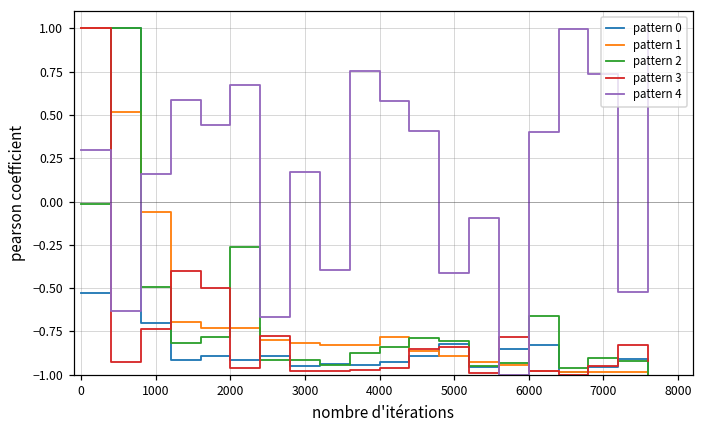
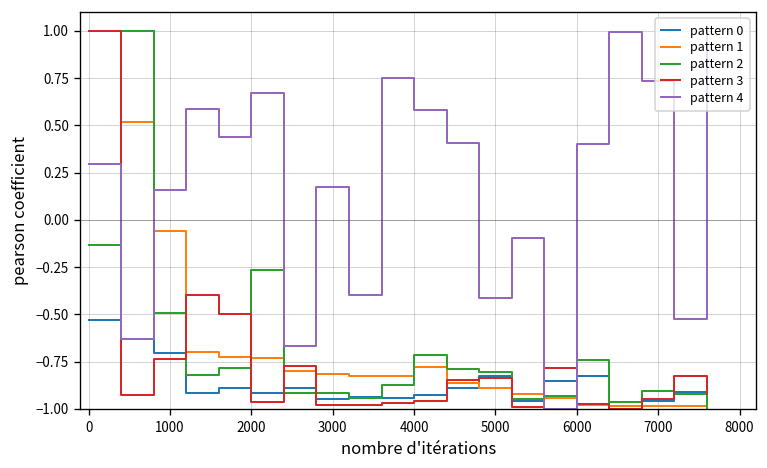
  {
    "pattern 0": {
      "0": -0.53,
      "2000": -0.92,
      "4000": -0.92,
      "6000": -0.83
    },
    "pattern 1": {
      "2000": -0.73,
      "4000": -0.78
    },
    "pattern 2": {
-     "0": -0.02,
+     "0": -0.13,
      "2000": -0.26,
-     "4000": -0.84,
-     "6000": -0.66
+     "4000": -0.72,
+     "6000": -0.74
    },
    "pattern 3": {
      "2000": -0.96,
      "4000": -0.96
    },
    "pattern 4": {
      "0": 0.30,
      "2000": 0.67,
      "4000": 0.58,
      "6000": 0.40
    }
  }
